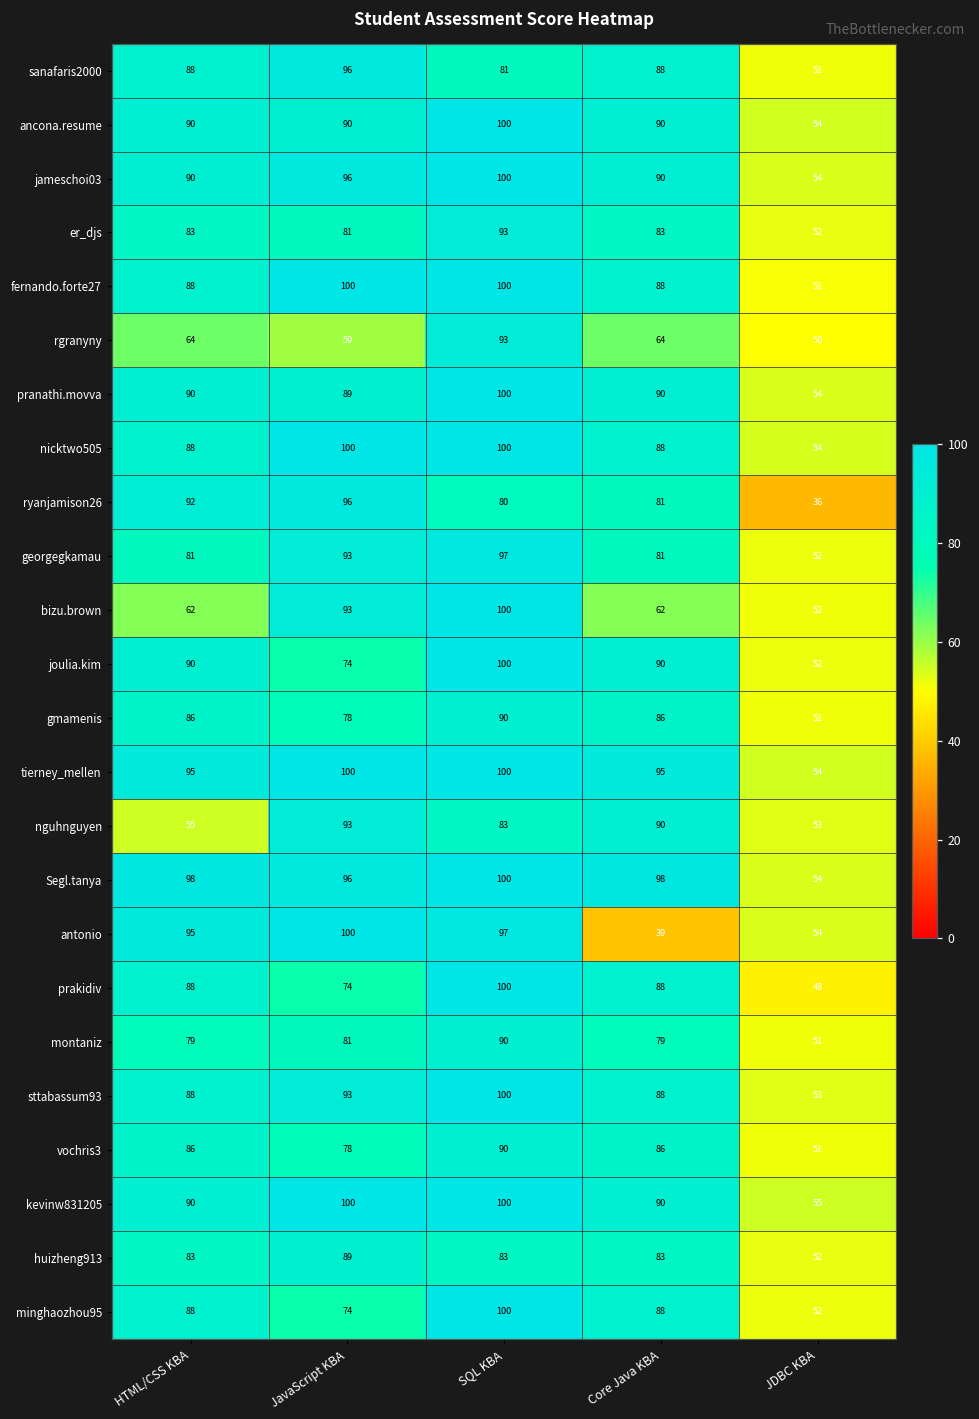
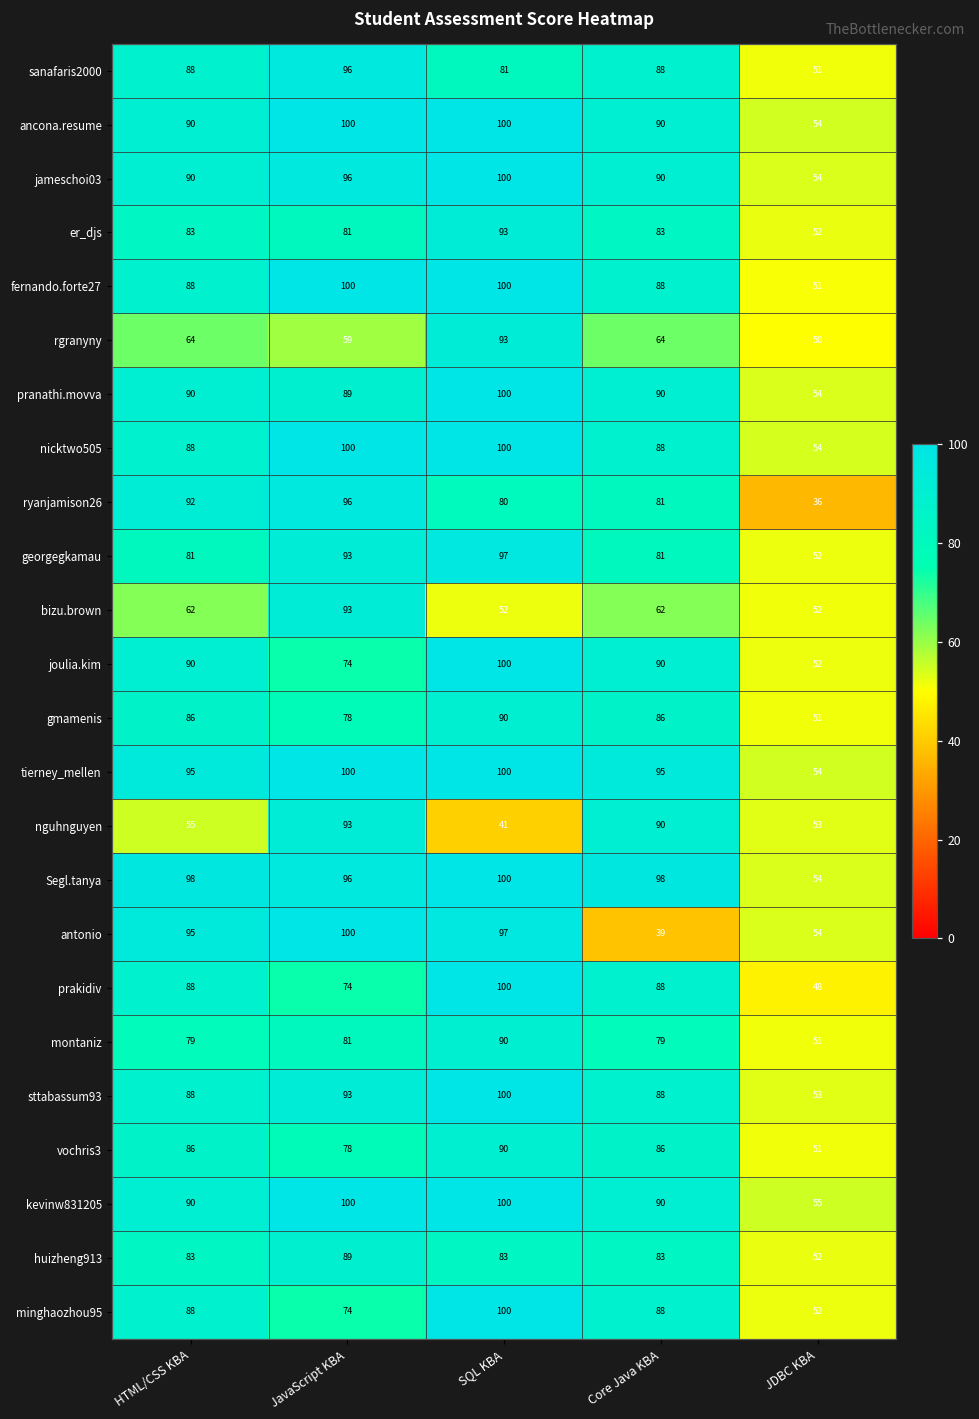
  {
    "sanafaris2000": {
      "HTML/CSS KBA": 88,
      "JavaScript KBA": 96,
      "SQL KBA": 81,
      "Core Java KBA": 88,
      "JDBC KBA": 51
    },
    "ancona.resume": {
      "HTML/CSS KBA": 90,
-     "JavaScript KBA": 90,
+     "JavaScript KBA": 100,
      "SQL KBA": 100,
      "Core Java KBA": 90,
      "JDBC KBA": 54
    },
    "jameschoi03": {
      "HTML/CSS KBA": 90,
      "JavaScript KBA": 96,
      "SQL KBA": 100,
      "Core Java KBA": 90,
      "JDBC KBA": 54
    },
    "er_djs": {
      "HTML/CSS KBA": 83,
      "JavaScript KBA": 81,
      "SQL KBA": 93,
      "Core Java KBA": 83,
      "JDBC KBA": 52
    },
    "fernando.forte27": {
      "HTML/CSS KBA": 88,
      "JavaScript KBA": 100,
      "SQL KBA": 100,
      "Core Java KBA": 88,
      "JDBC KBA": 51
    },
    "rgranyny": {
      "HTML/CSS KBA": 64,
      "JavaScript KBA": 59,
      "SQL KBA": 93,
      "Core Java KBA": 64,
      "JDBC KBA": 50
    },
    "pranathi.movva": {
      "HTML/CSS KBA": 90,
      "JavaScript KBA": 89,
      "SQL KBA": 100,
      "Core Java KBA": 90,
      "JDBC KBA": 54
    },
    "nicktwo505": {
      "HTML/CSS KBA": 88,
      "JavaScript KBA": 100,
      "SQL KBA": 100,
      "Core Java KBA": 88,
      "JDBC KBA": 54
    },
    "ryanjamison26": {
      "HTML/CSS KBA": 92,
      "JavaScript KBA": 96,
      "SQL KBA": 80,
      "Core Java KBA": 81,
      "JDBC KBA": 36
    },
    "georgegkamau": {
      "HTML/CSS KBA": 81,
      "JavaScript KBA": 93,
      "SQL KBA": 97,
      "Core Java KBA": 81,
      "JDBC KBA": 52
    },
    "bizu.brown": {
      "HTML/CSS KBA": 62,
      "JavaScript KBA": 93,
-     "SQL KBA": 100,
+     "SQL KBA": 52,
      "Core Java KBA": 62,
      "JDBC KBA": 52
    },
    "joulia.kim": {
      "HTML/CSS KBA": 90,
      "JavaScript KBA": 74,
      "SQL KBA": 100,
      "Core Java KBA": 90,
      "JDBC KBA": 52
    },
    "gmamenis": {
      "HTML/CSS KBA": 86,
      "JavaScript KBA": 78,
      "SQL KBA": 90,
      "Core Java KBA": 86,
      "JDBC KBA": 51
    },
    "tierney_mellen": {
      "HTML/CSS KBA": 95,
      "JavaScript KBA": 100,
      "SQL KBA": 100,
      "Core Java KBA": 95,
      "JDBC KBA": 54
    },
    "nguhnguyen": {
      "HTML/CSS KBA": 55,
      "JavaScript KBA": 93,
-     "SQL KBA": 83,
+     "SQL KBA": 41,
      "Core Java KBA": 90,
      "JDBC KBA": 53
    },
    "Segl.tanya": {
      "HTML/CSS KBA": 98,
      "JavaScript KBA": 96,
      "SQL KBA": 100,
      "Core Java KBA": 98,
      "JDBC KBA": 54
    },
    "antonio": {
      "HTML/CSS KBA": 95,
      "JavaScript KBA": 100,
      "SQL KBA": 97,
      "Core Java KBA": 39,
      "JDBC KBA": 54
    },
    "prakidiv": {
      "HTML/CSS KBA": 88,
      "JavaScript KBA": 74,
      "SQL KBA": 100,
      "Core Java KBA": 88,
      "JDBC KBA": 48
    },
    "montaniz": {
      "HTML/CSS KBA": 79,
      "JavaScript KBA": 81,
      "SQL KBA": 90,
      "Core Java KBA": 79,
      "JDBC KBA": 51
    },
    "sttabassum93": {
      "HTML/CSS KBA": 88,
      "JavaScript KBA": 93,
      "SQL KBA": 100,
      "Core Java KBA": 88,
      "JDBC KBA": 53
    },
    "vochris3": {
      "HTML/CSS KBA": 86,
      "JavaScript KBA": 78,
      "SQL KBA": 90,
      "Core Java KBA": 86,
      "JDBC KBA": 51
    },
    "kevinw831205": {
      "HTML/CSS KBA": 90,
      "JavaScript KBA": 100,
      "SQL KBA": 100,
      "Core Java KBA": 90,
      "JDBC KBA": 55
    },
    "huizheng913": {
      "HTML/CSS KBA": 83,
      "JavaScript KBA": 89,
      "SQL KBA": 83,
      "Core Java KBA": 83,
      "JDBC KBA": 52
    },
    "minghaozhou95": {
      "HTML/CSS KBA": 88,
      "JavaScript KBA": 74,
      "SQL KBA": 100,
      "Core Java KBA": 88,
      "JDBC KBA": 52
    }
  }
